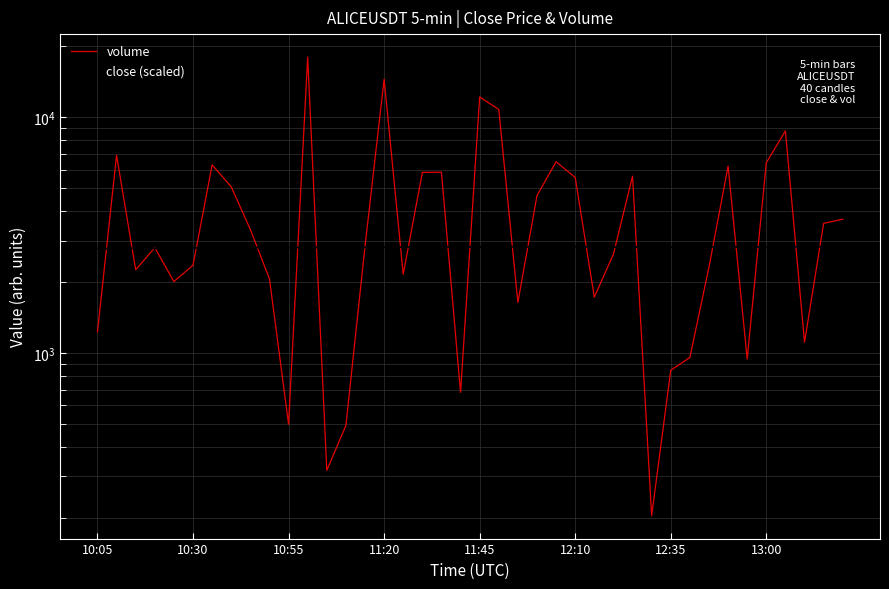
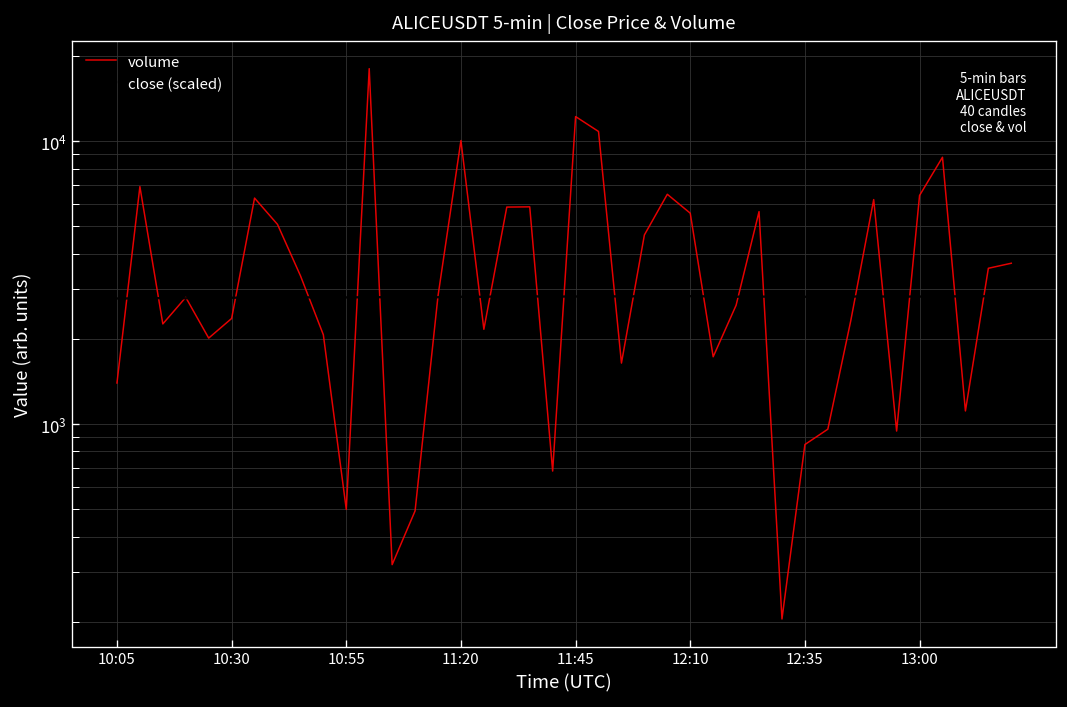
  {
    "volume": {
-     "10:05": 1200,
+     "10:05": 1400,
      "10:30": 2400,
      "10:55": 500,
-     "11:20": 15000,
+     "11:20": 10000,
      "11:45": 12000,
      "12:10": 5600,
      "12:35": 850,
      "13:00": 6400
    },
    "close (scaled)": {
      "10:05": 2800,
      "10:30": 2800,
      "10:55": 2800,
      "11:20": 2800,
      "11:45": 2800,
      "12:10": 2800,
      "12:35": 2800,
      "13:00": 2800
    }
  }
